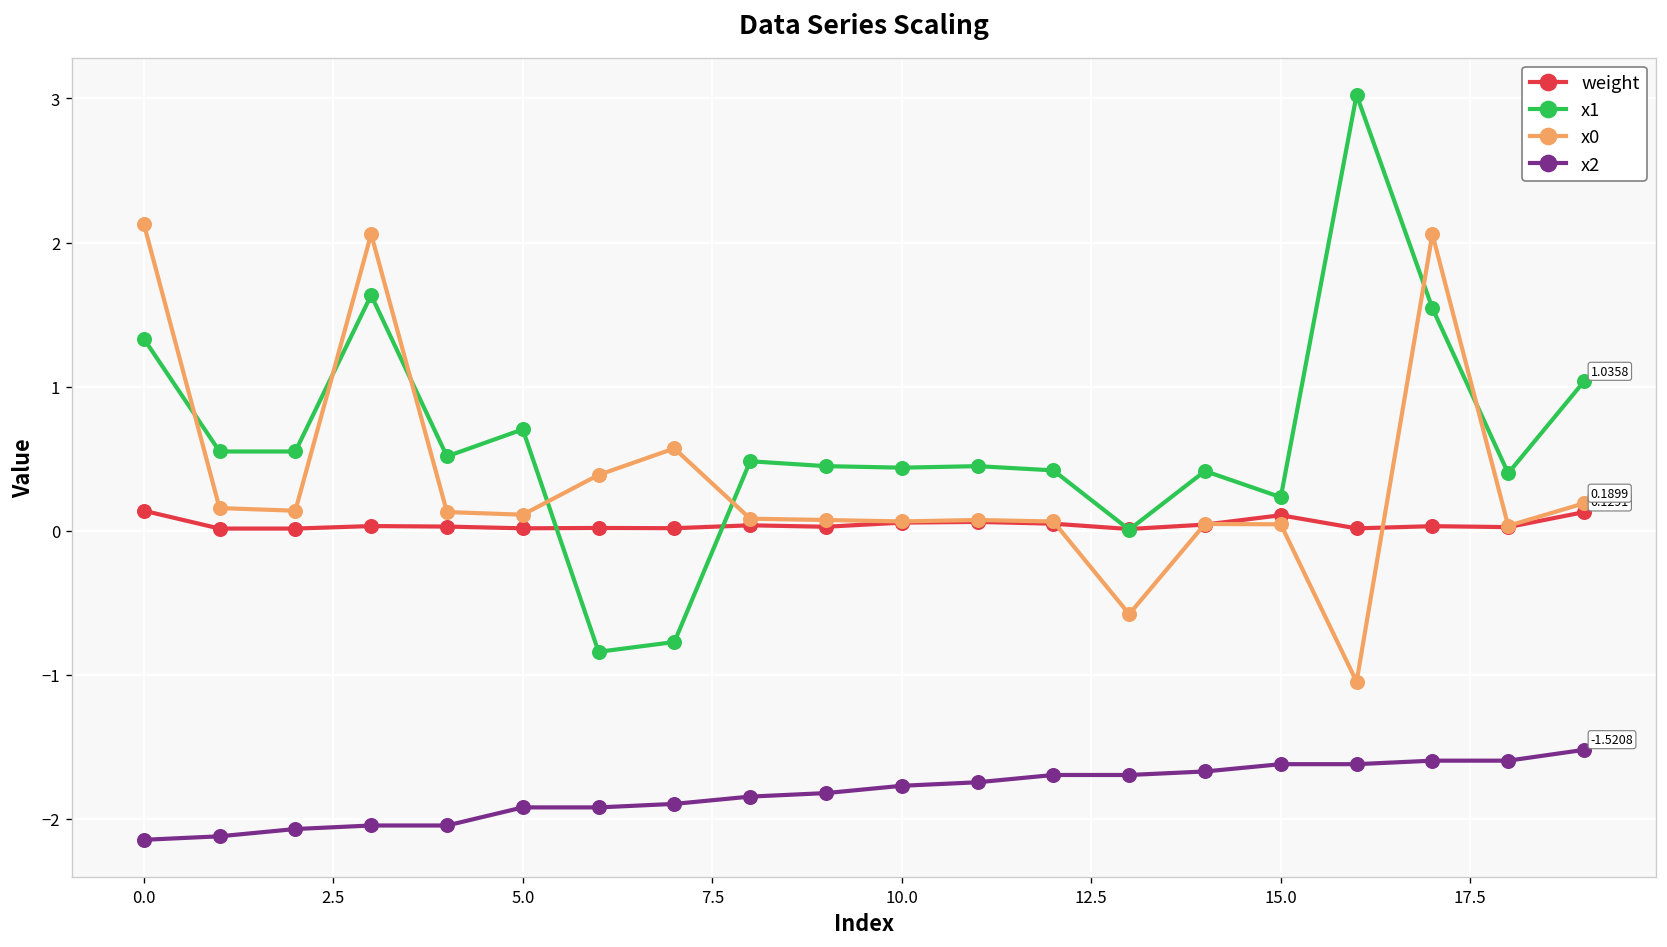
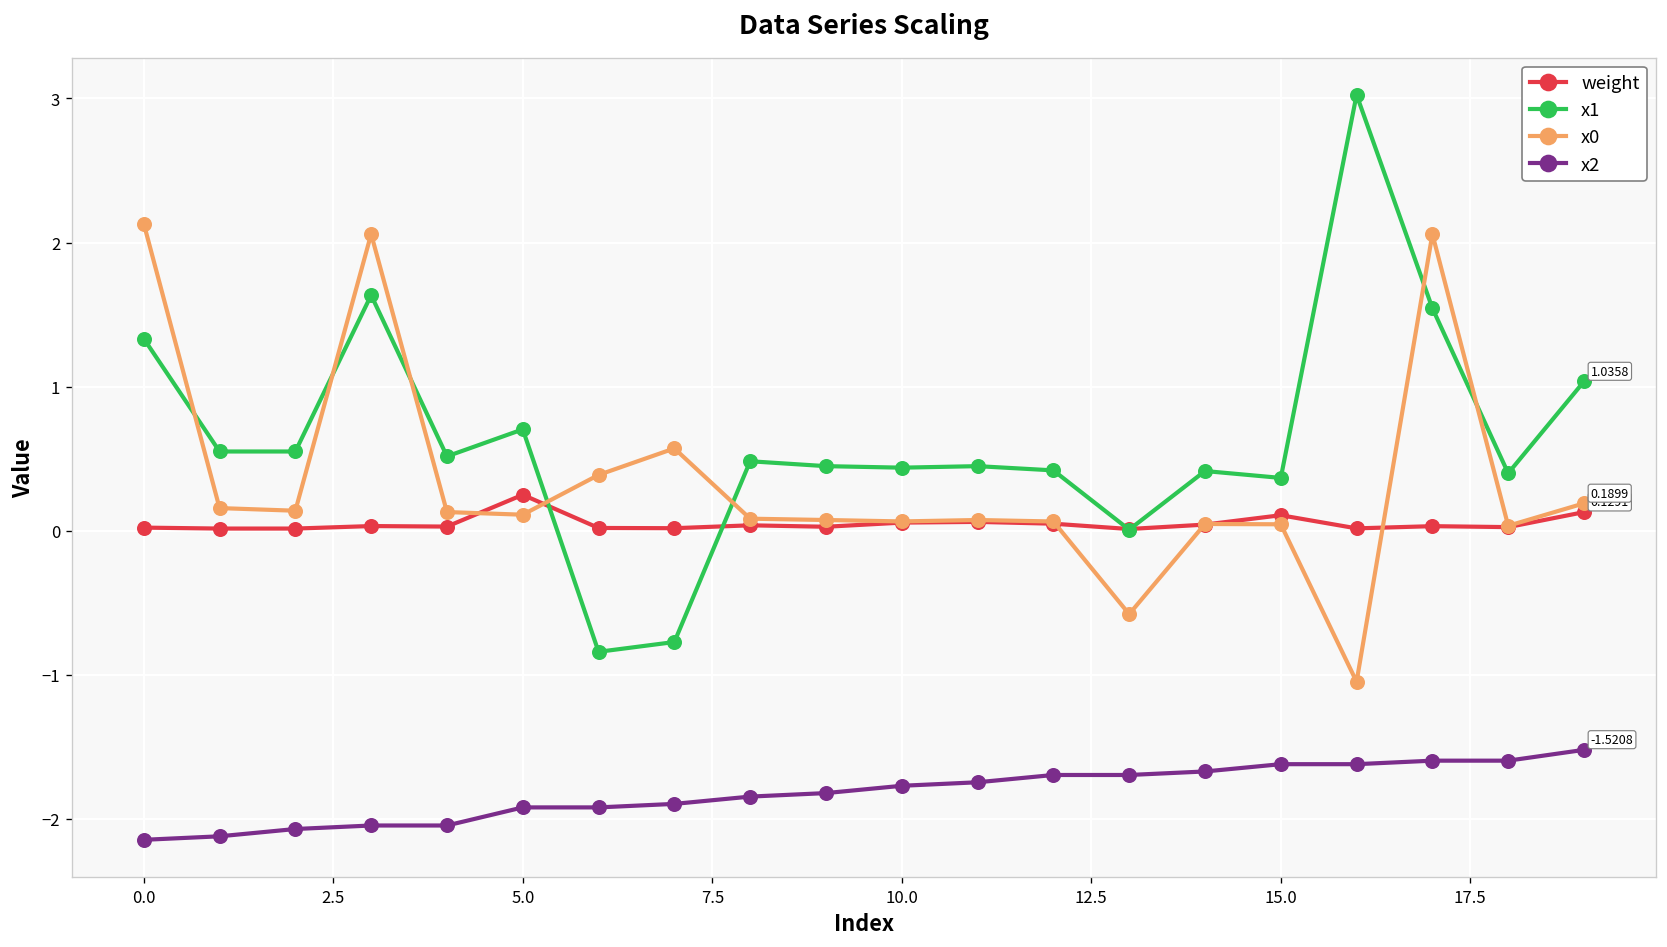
  {
    "weight": {
-     "0.0": 0.14,
-     "5.0": 0.02,
+     "0.0": 0.02,
+     "5.0": 0.25,
      "15.0": 0.11
    },
    "x1": {
      "0.0": 1.33,
      "5.0": 0.70,
      "10.0": 0.44,
-     "15.0": 0.23
+     "15.0": 0.37
    },
    "x0": {
      "0.0": 2.13,
      "5.0": 0.11,
      "15.0": 0.04
    },
    "x2": {
      "0.0": -2.15,
      "5.0": -1.92,
      "10.0": -1.77,
      "15.0": -1.62
    }
  }
